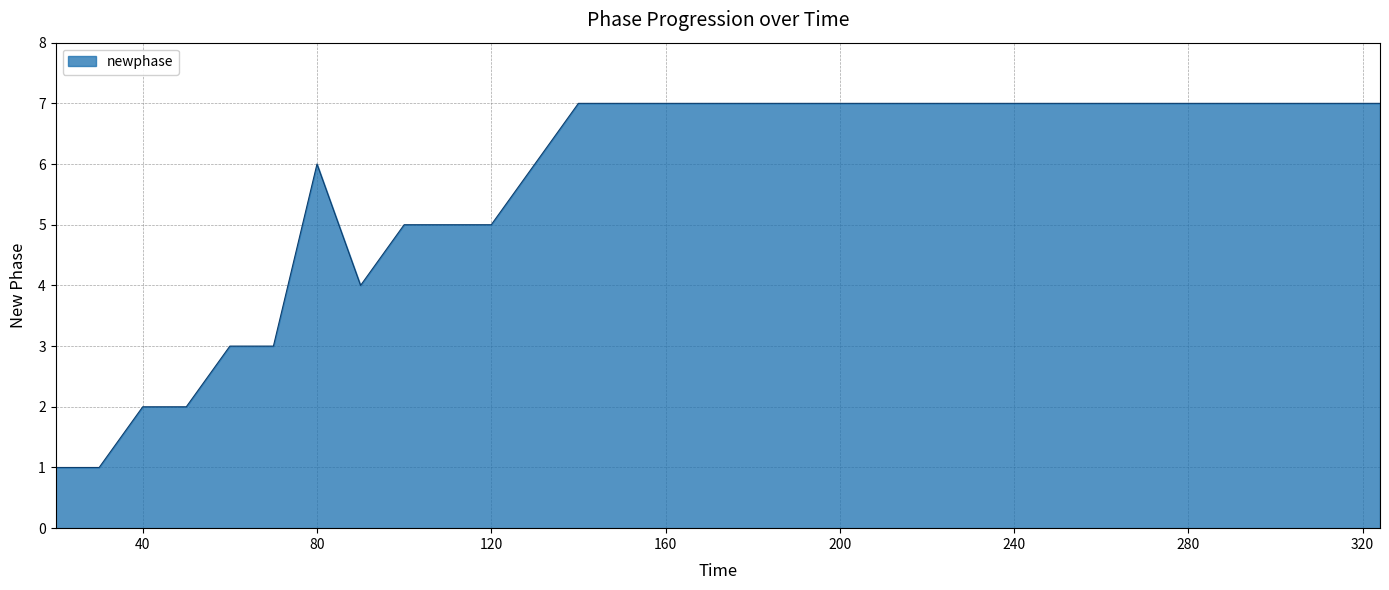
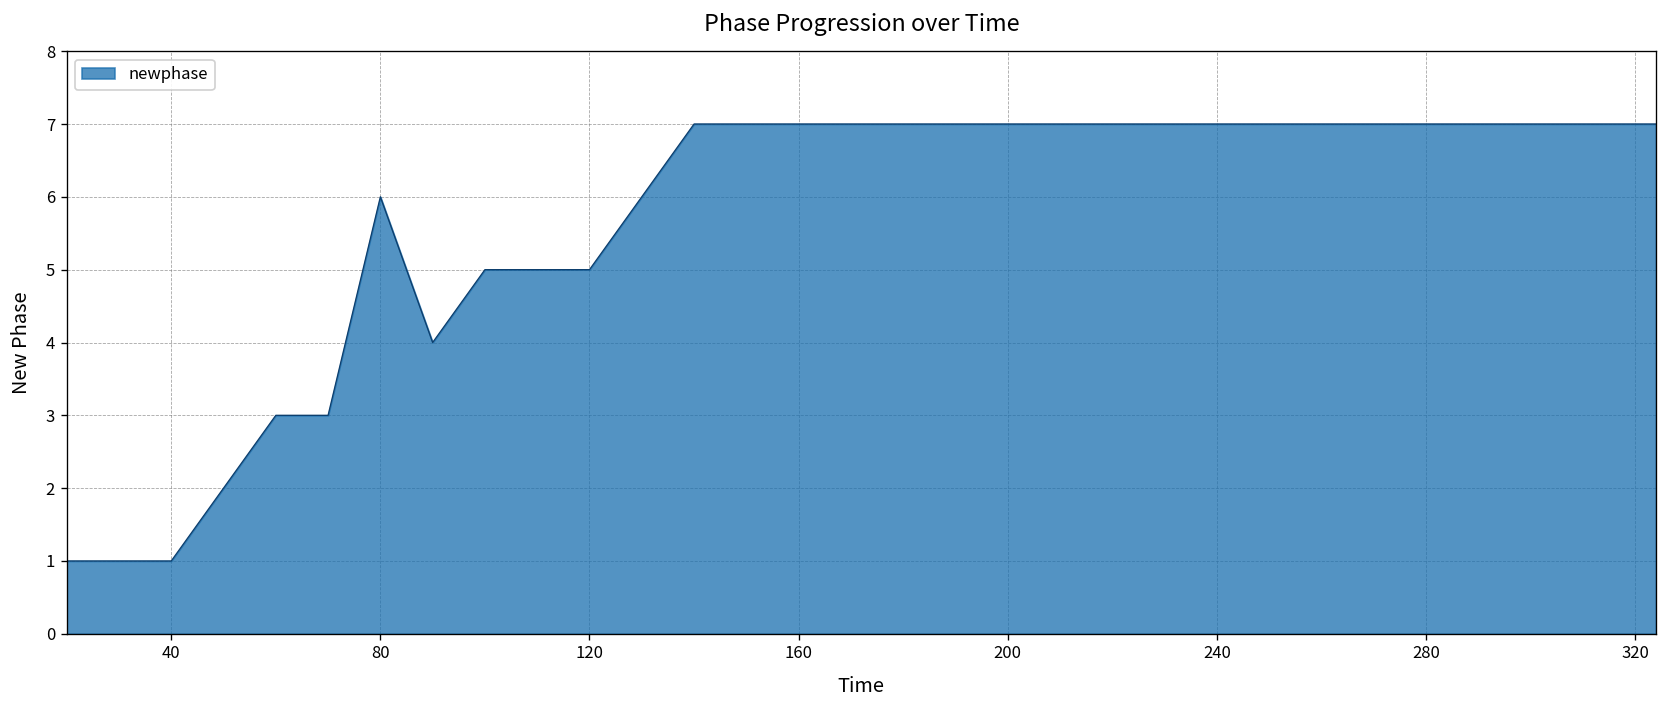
  {
-   "40": 2,
+   "40": 1,
    "80": 6,
    "120": 5,
    "160": 7,
    "200": 7,
    "240": 7,
    "280": 7,
    "320": 7
  }
